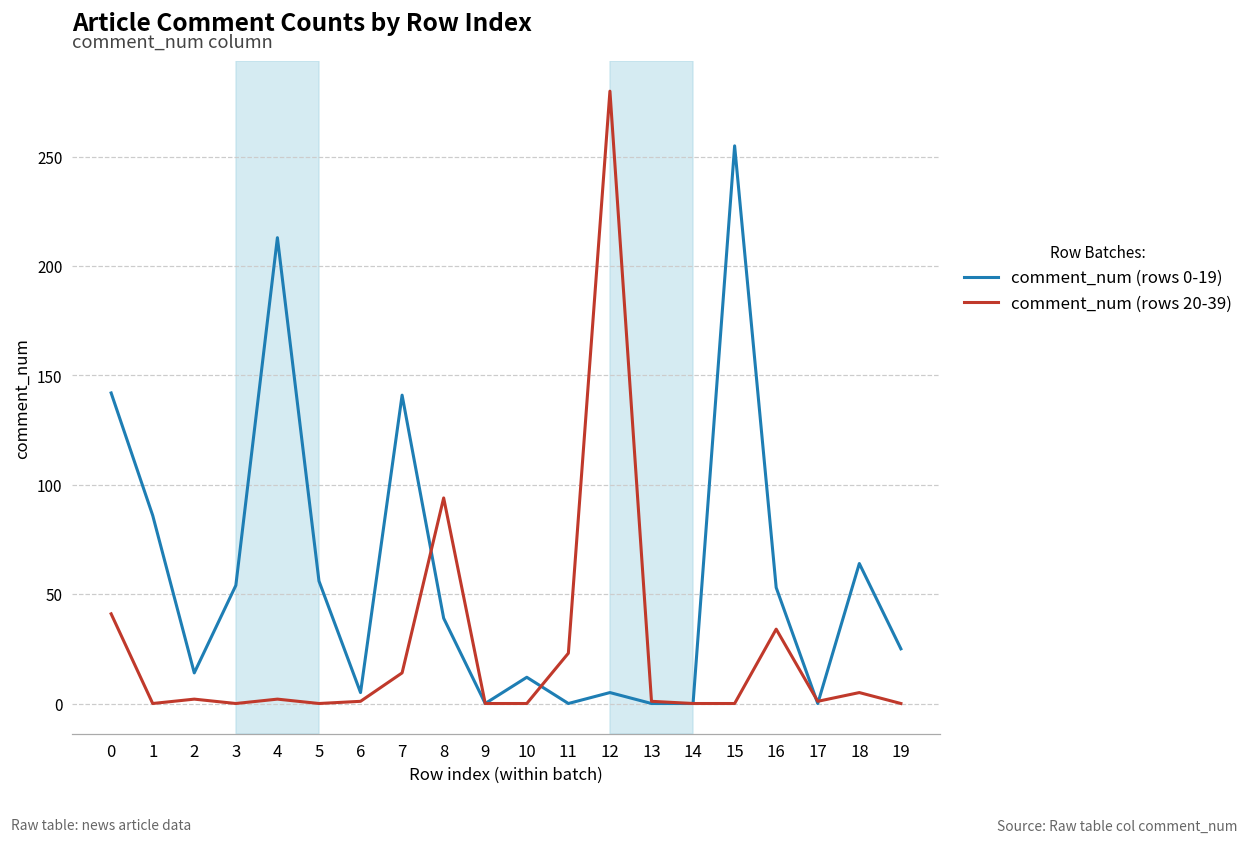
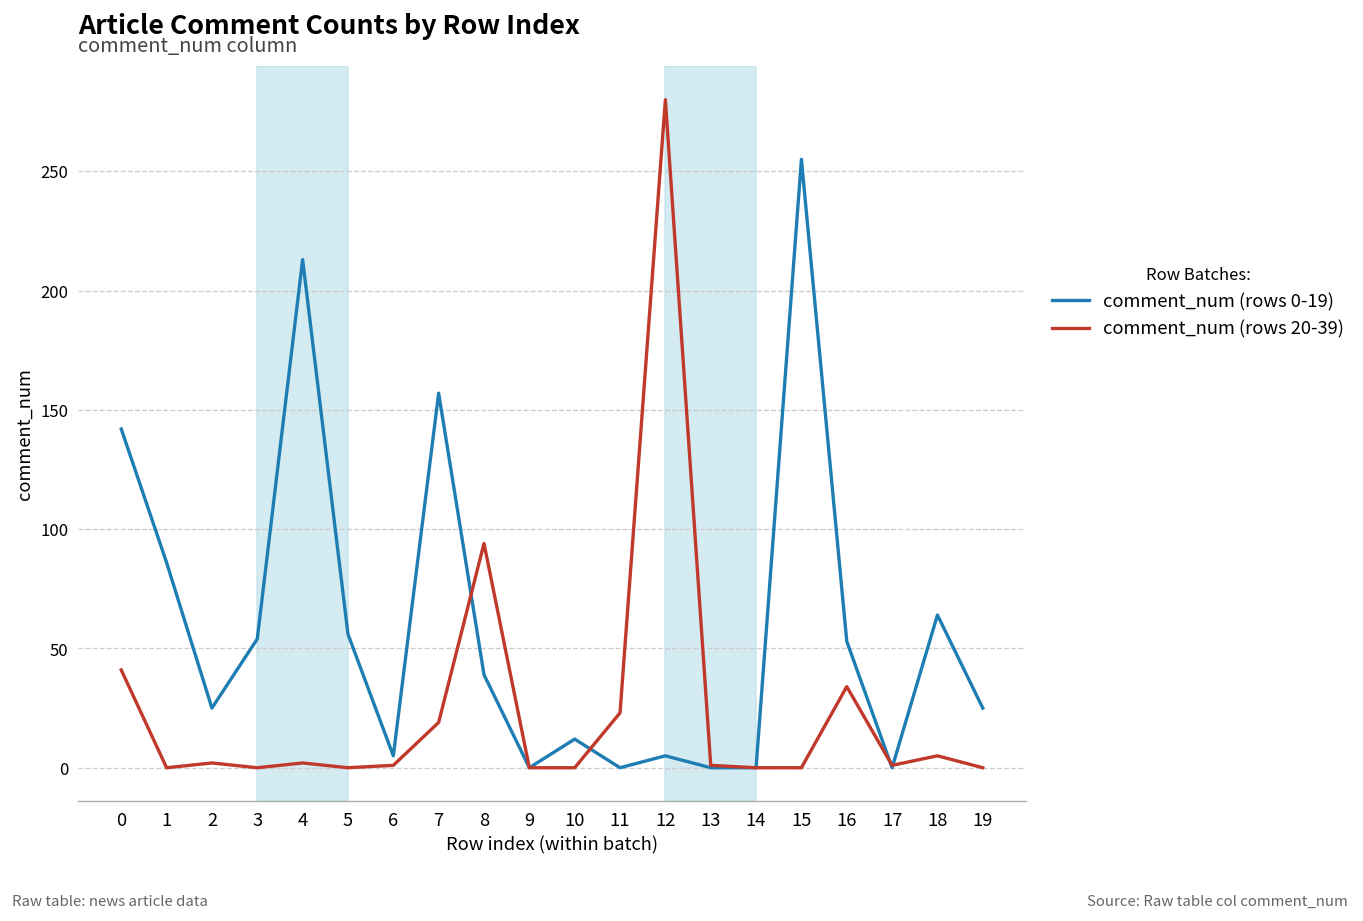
  {
    "comment_num (rows 0-19)": {
      "0": 142,
      "1": 86,
-     "2": 14,
+     "2": 25,
      "3": 54,
      "4": 213,
      "5": 56,
      "6": 5,
-     "7": 141,
+     "7": 157,
      "8": 39,
      "10": 12,
      "11": 0,
      "12": 5,
      "15": 255,
      "16": 53,
      "18": 64,
      "19": 25
    },
    "comment_num (rows 20-39)": {
      "0": 41,
      "1": 0,
      "2": 2,
      "3": 0,
      "4": 2,
      "5": 0,
      "6": 1,
-     "7": 14,
+     "7": 19,
      "8": 94,
      "10": 0,
      "11": 23,
      "12": 280,
      "15": 0,
      "16": 34,
      "18": 5,
      "19": 0
    }
  }
